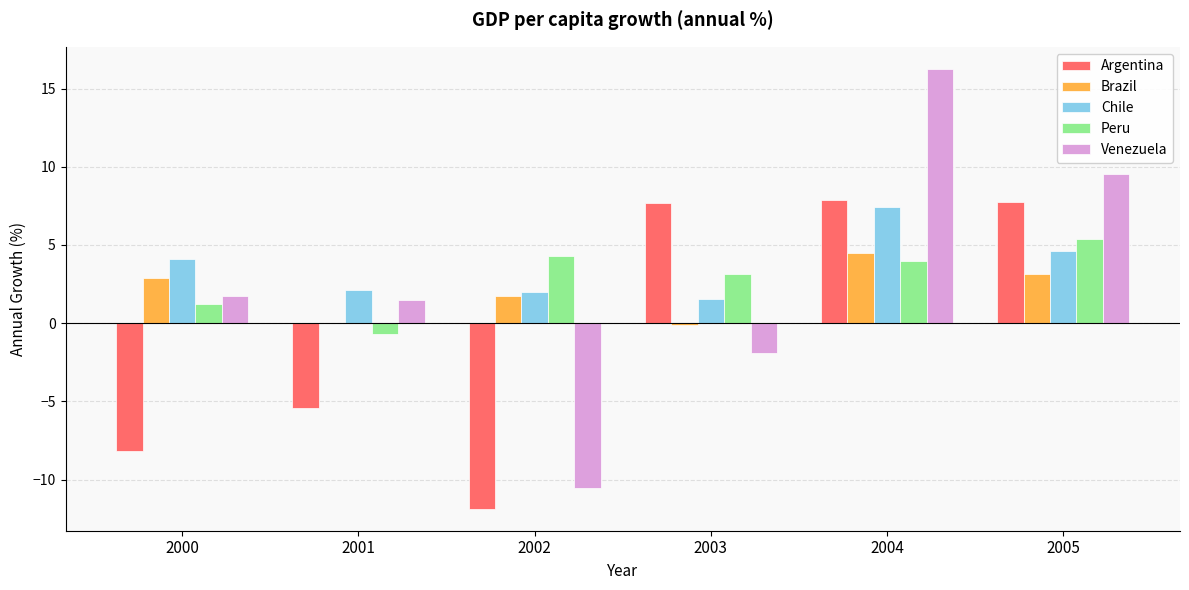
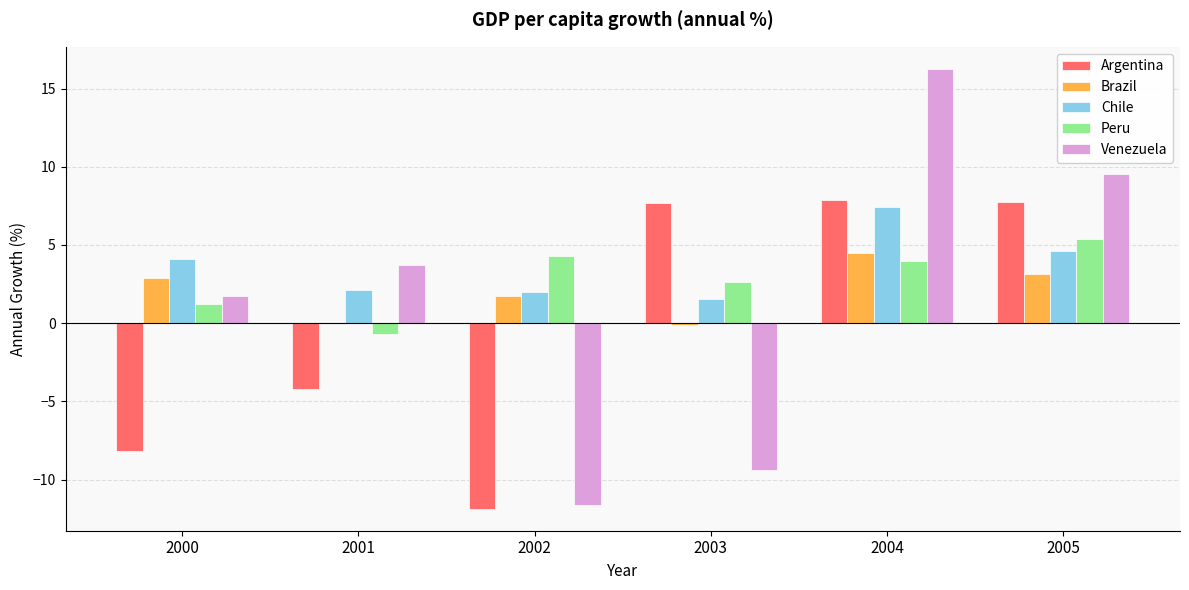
  {
    "Argentina": {
      "2000": -8.1,
-     "2001": -5.4,
+     "2001": -4.2,
      "2002": -11.9,
      "2003": 7.7,
      "2004": 7.9,
      "2005": 7.7
    },
    "Brazil": {
      "2000": 2.9,
      "2002": 1.7,
      "2004": 4.5,
      "2005": 3.1
    },
    "Chile": {
      "2000": 4.1,
      "2001": 2.1,
      "2002": 2.0,
      "2003": 1.6,
      "2004": 7.4,
      "2005": 4.6
    },
    "Peru": {
      "2000": 1.2,
      "2001": -0.7,
      "2002": 4.3,
-     "2003": 3.1,
+     "2003": 2.6,
      "2004": 4.0,
      "2005": 5.4
    },
    "Venezuela": {
      "2000": 1.7,
-     "2001": 1.5,
-     "2002": -10.5,
-     "2003": -1.9,
+     "2001": 3.7,
+     "2002": -11.6,
+     "2003": -9.4,
      "2004": 16.3,
      "2005": 9.5
    }
  }
